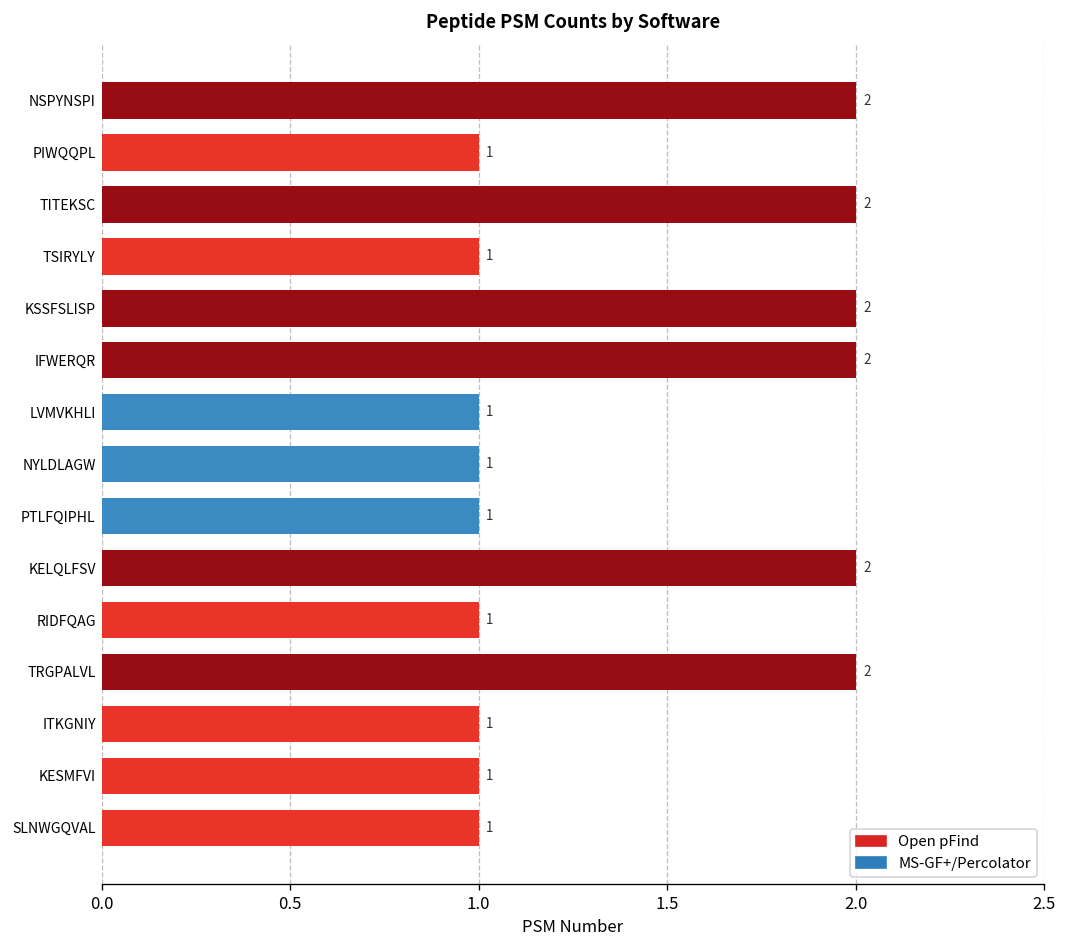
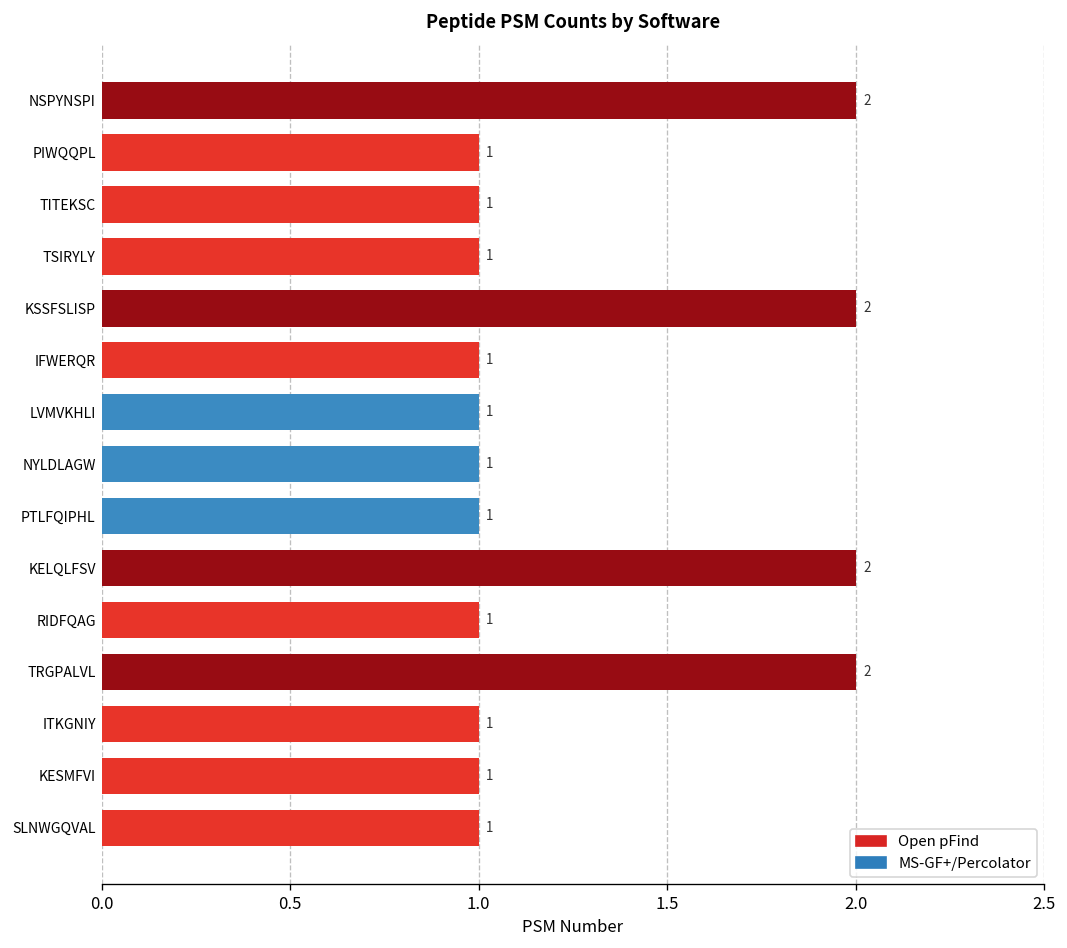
  {
    "NSPYNSPI": 2,
    "PIWQQPL": 1,
-   "TITEKSC": 2,
+   "TITEKSC": 1,
    "TSIRYLY": 1,
    "KSSFSLISP": 2,
-   "IFWERQR": 2,
+   "IFWERQR": 1,
    "LVMVKHLI": 1,
    "NYLDLAGW": 1,
    "PTLFQIPHL": 1,
    "KELQLFSV": 2,
    "RIDFQAG": 1,
    "TRGPALVL": 2,
    "ITKGNIY": 1,
    "KESMFVI": 1,
    "SLNWGQVAL": 1
  }
